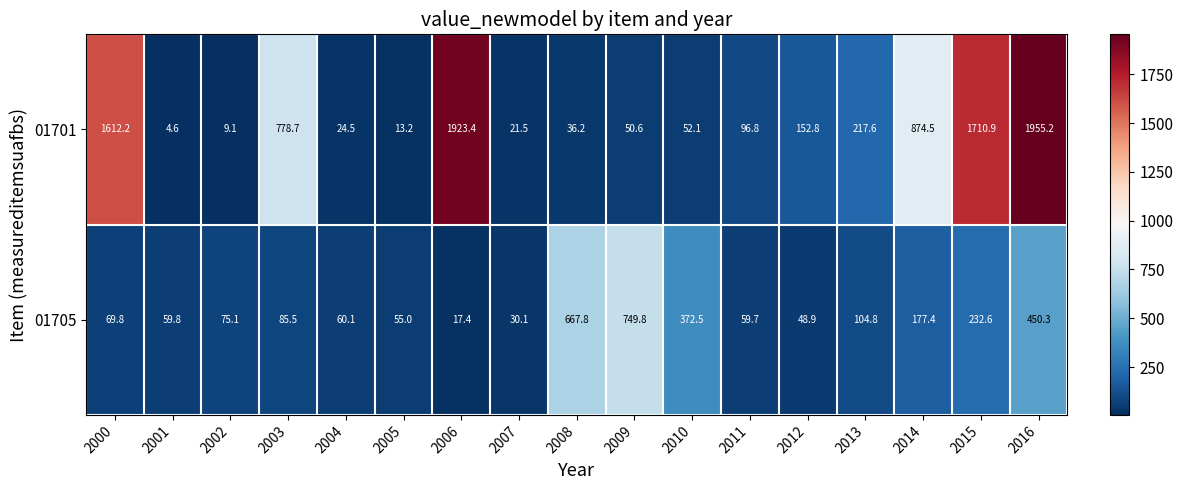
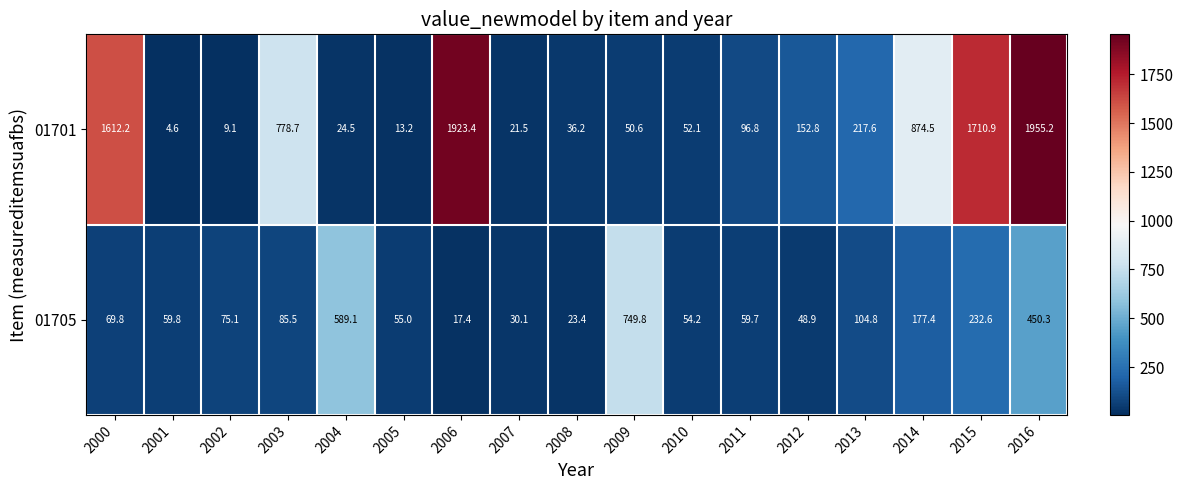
  {
    "01701": {
      "2000": 1612.2,
      "2001": 4.6,
      "2002": 9.1,
      "2003": 778.7,
      "2004": 24.5,
      "2005": 13.2,
      "2006": 1923.4,
      "2007": 21.5,
      "2008": 36.2,
      "2009": 50.6,
      "2010": 52.1,
      "2011": 96.8,
      "2012": 152.8,
      "2013": 217.6,
      "2014": 874.5,
      "2015": 1710.9,
      "2016": 1955.2
    },
    "01705": {
      "2000": 69.8,
      "2001": 59.8,
      "2002": 75.1,
      "2003": 85.5,
-     "2004": 60.1,
+     "2004": 589.1,
      "2005": 55.0,
      "2006": 17.4,
      "2007": 30.1,
-     "2008": 667.8,
+     "2008": 23.4,
      "2009": 749.8,
-     "2010": 372.5,
+     "2010": 54.2,
      "2011": 59.7,
      "2012": 48.9,
      "2013": 104.8,
      "2014": 177.4,
      "2015": 232.6,
      "2016": 450.3
    }
  }
